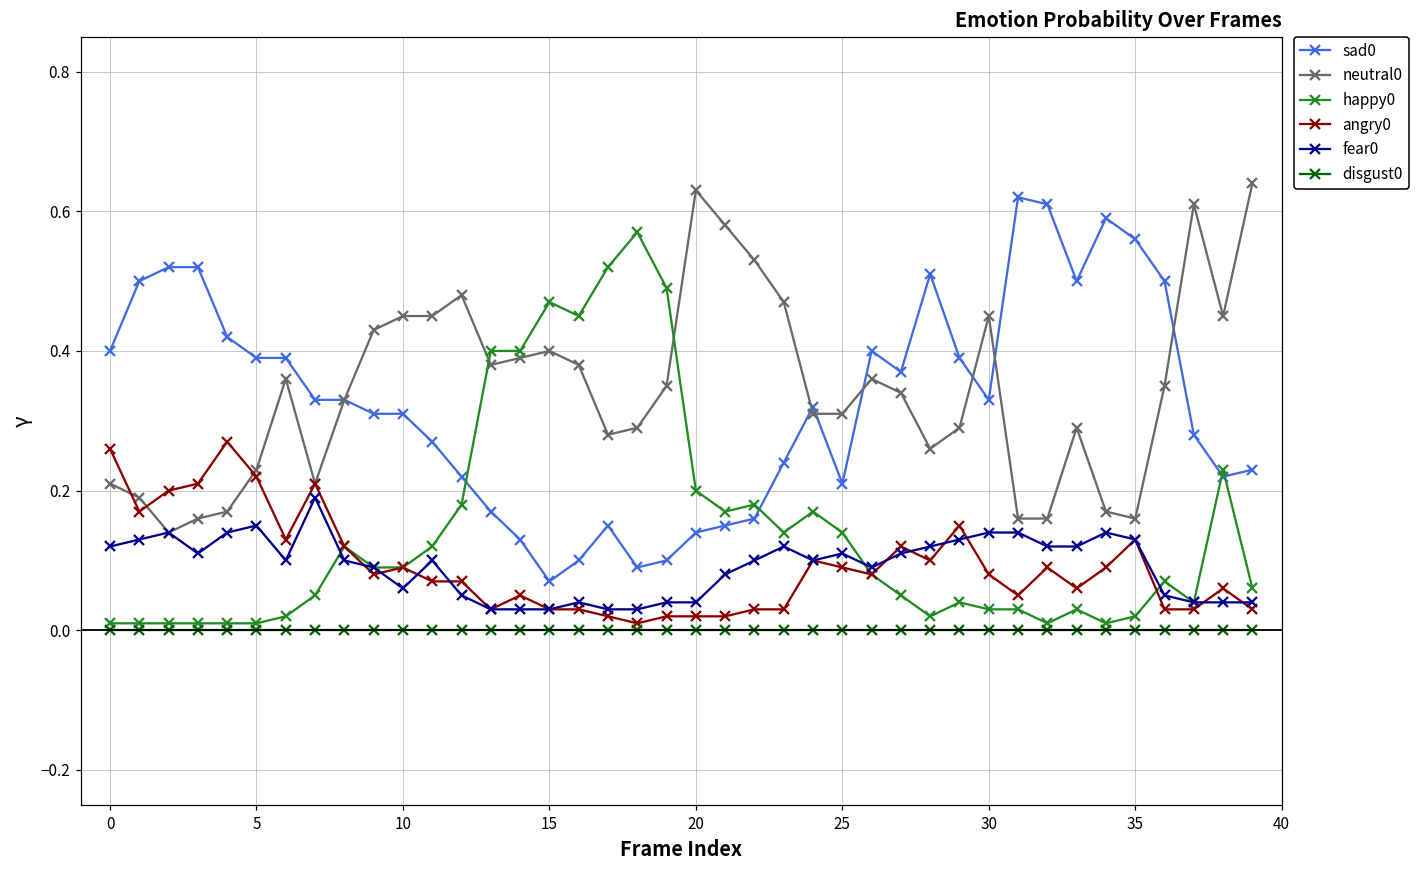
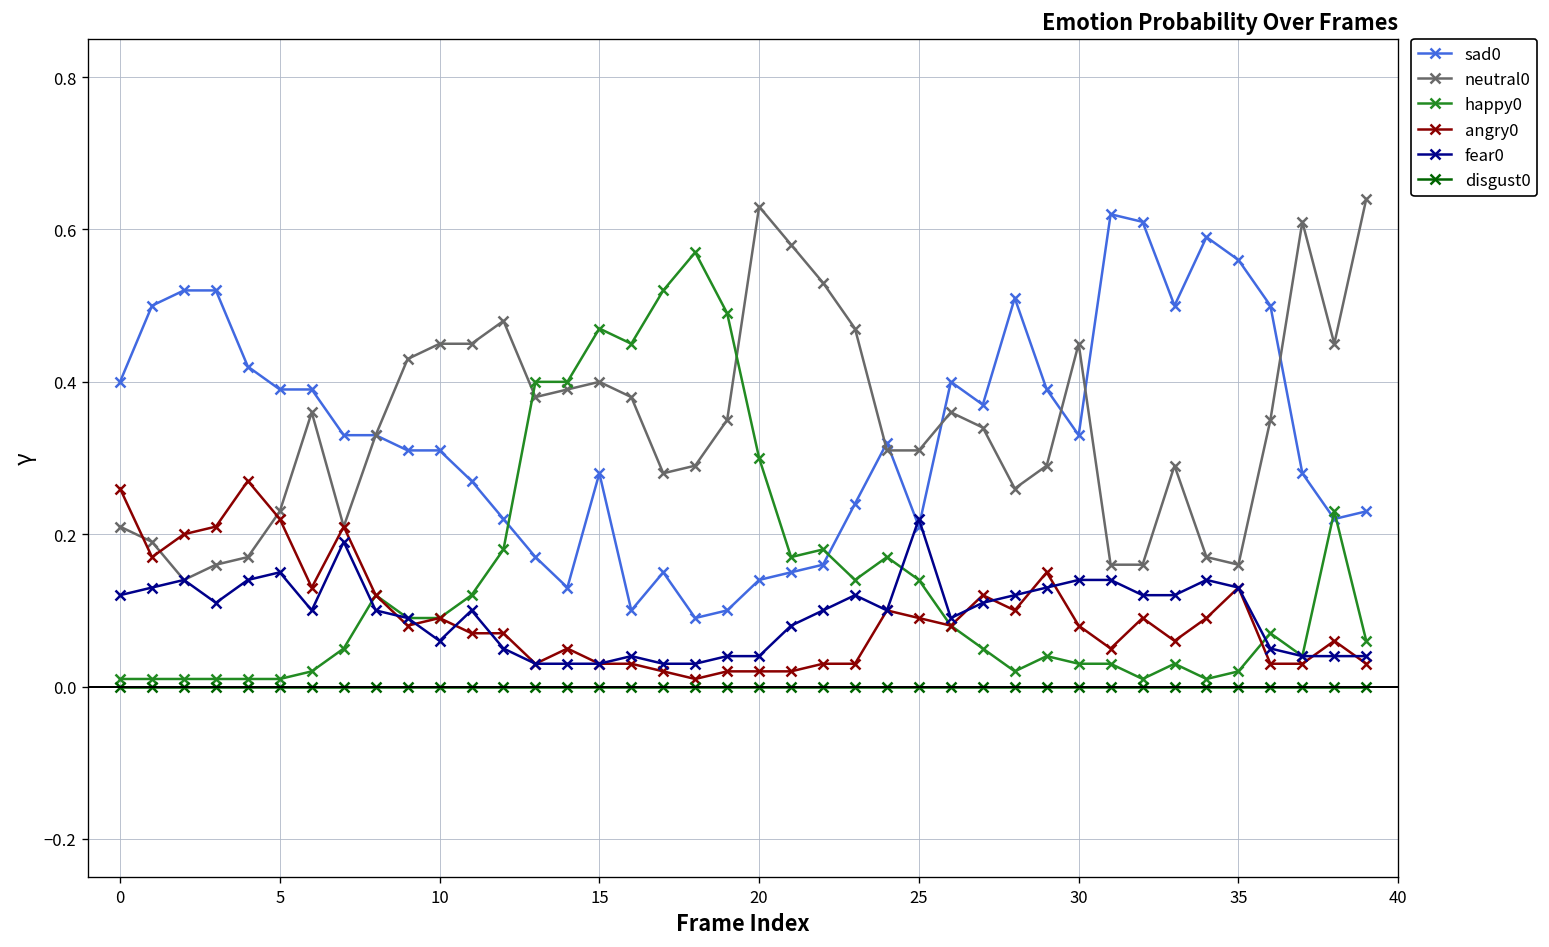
  {
    "sad0": {
      "0": 0.40,
      "5": 0.39,
      "10": 0.31,
-     "15": 0.07,
+     "15": 0.28,
      "20": 0.14,
      "25": 0.21,
      "30": 0.33,
      "35": 0.56
    },
    "neutral0": {
      "0": 0.21,
      "5": 0.23,
      "10": 0.45,
      "15": 0.40,
      "20": 0.63,
      "25": 0.31,
      "30": 0.45,
      "35": 0.16
    },
    "happy0": {
      "0": 0.01,
      "5": 0.01,
      "15": 0.47,
-     "20": 0.2,
+     "20": 0.3,
      "25": 0.14,
      "30": 0.03,
      "35": 0.02
    },
    "angry0": {
      "0": 0.26,
      "5": 0.22,
      "20": 0.02,
      "25": 0.09,
      "30": 0.08
    },
    "fear0": {
      "0": 0.12,
      "5": 0.15,
      "10": 0.06,
      "20": 0.04,
-     "25": 0.11,
+     "25": 0.22,
      "30": 0.14
    },
    "disgust0": {
      "0": 0.00,
      "5": 0.00,
      "10": 0.00,
      "15": 0.00,
      "20": 0.00,
      "25": 0.00,
      "30": 0.00,
      "35": 0.00
    }
  }
